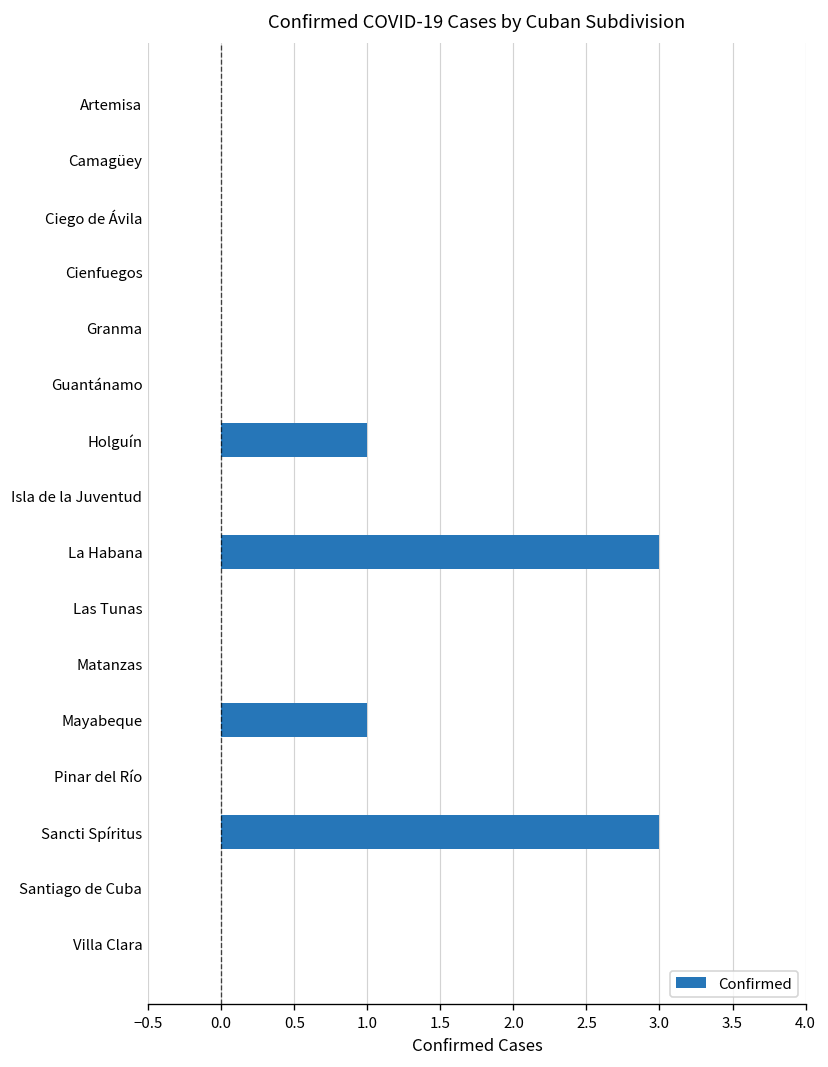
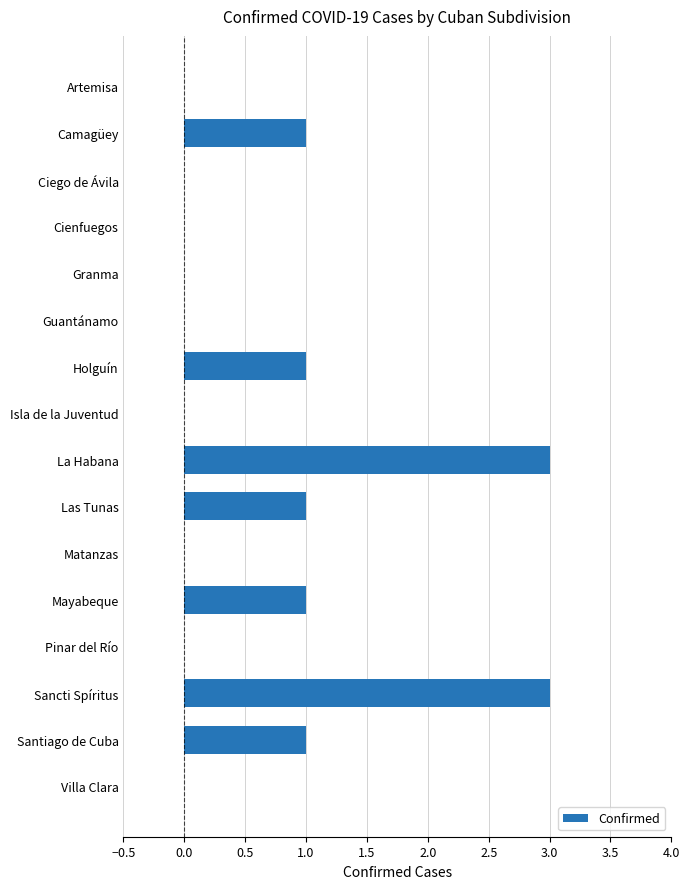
  {
    "Artemisa": 0,
-   "Camagüey": 0,
+   "Camagüey": 1,
    "Ciego de Ávila": 0,
    "Cienfuegos": 0,
    "Granma": 0,
    "Guantánamo": 0,
    "Holguín": 1,
    "Isla de la Juventud": 0,
    "La Habana": 3,
-   "Las Tunas": 0,
+   "Las Tunas": 1,
    "Matanzas": 0,
    "Mayabeque": 1,
    "Pinar del Río": 0,
    "Sancti Spíritus": 3,
-   "Santiago de Cuba": 0,
+   "Santiago de Cuba": 1,
    "Villa Clara": 0
  }
